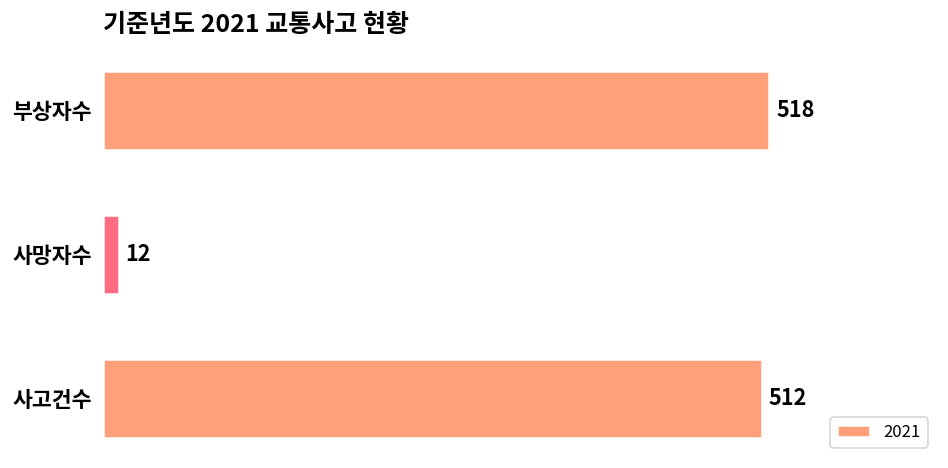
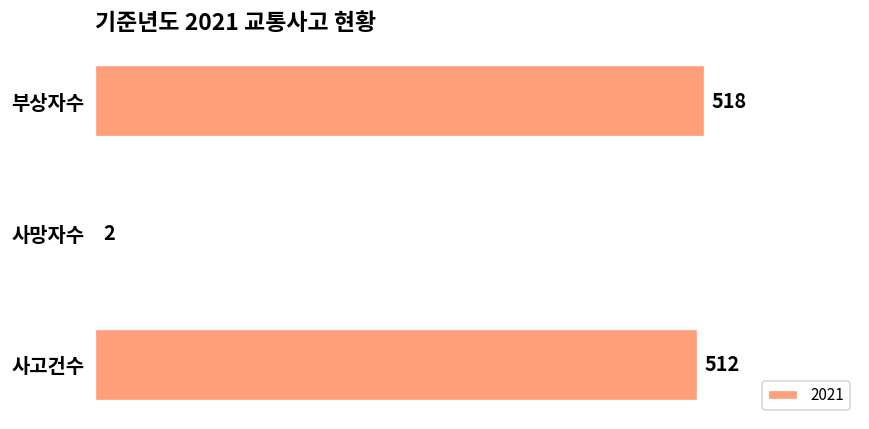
  {
    "부상자수": 518,
-   "사망자수": 12,
+   "사망자수": 2,
    "사고건수": 512
  }
